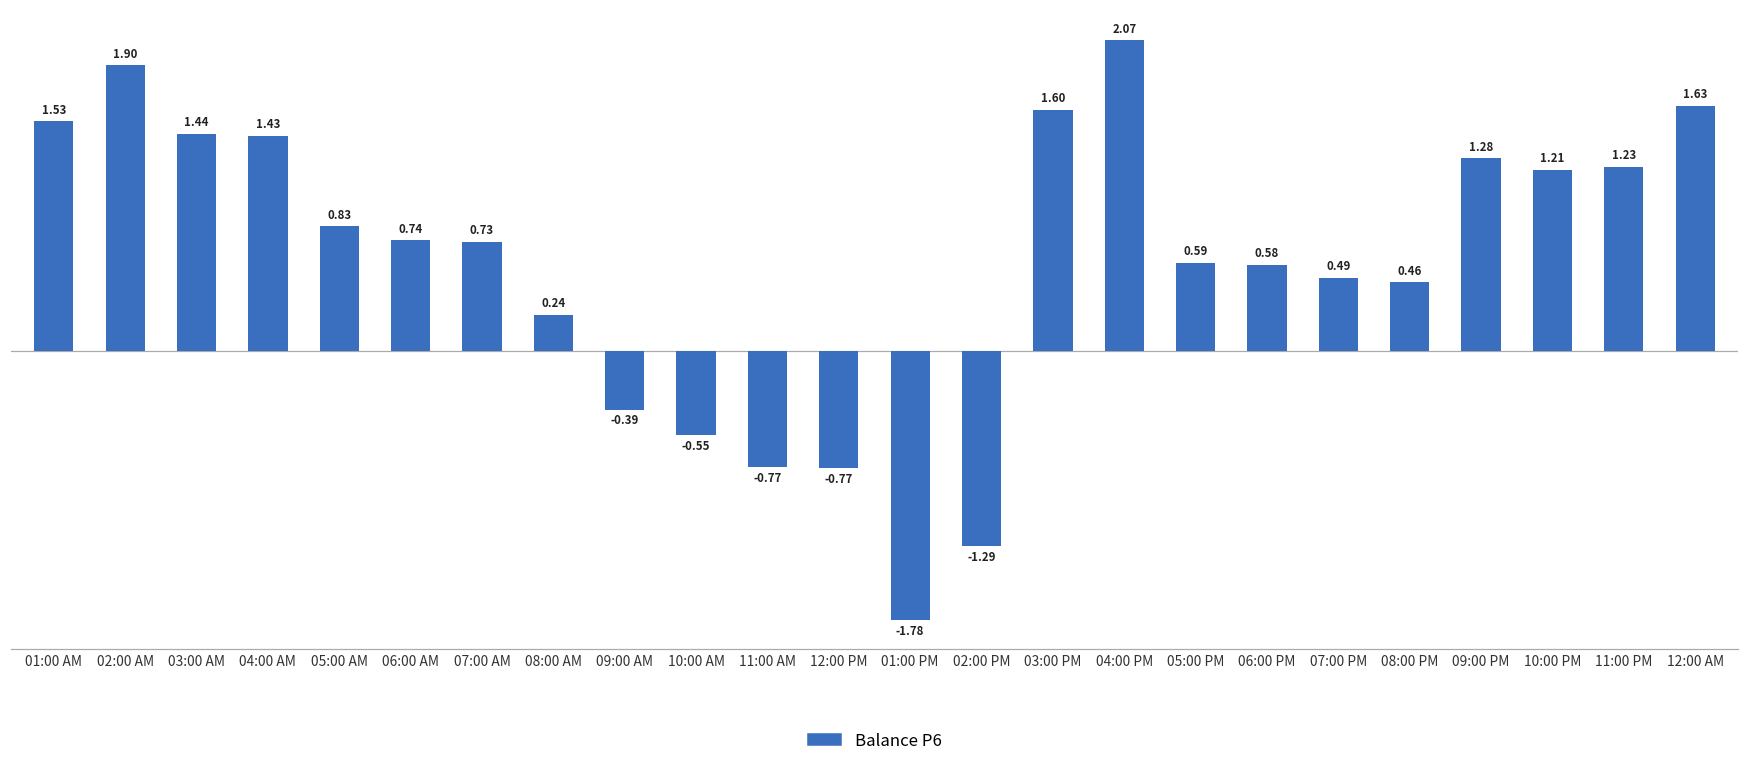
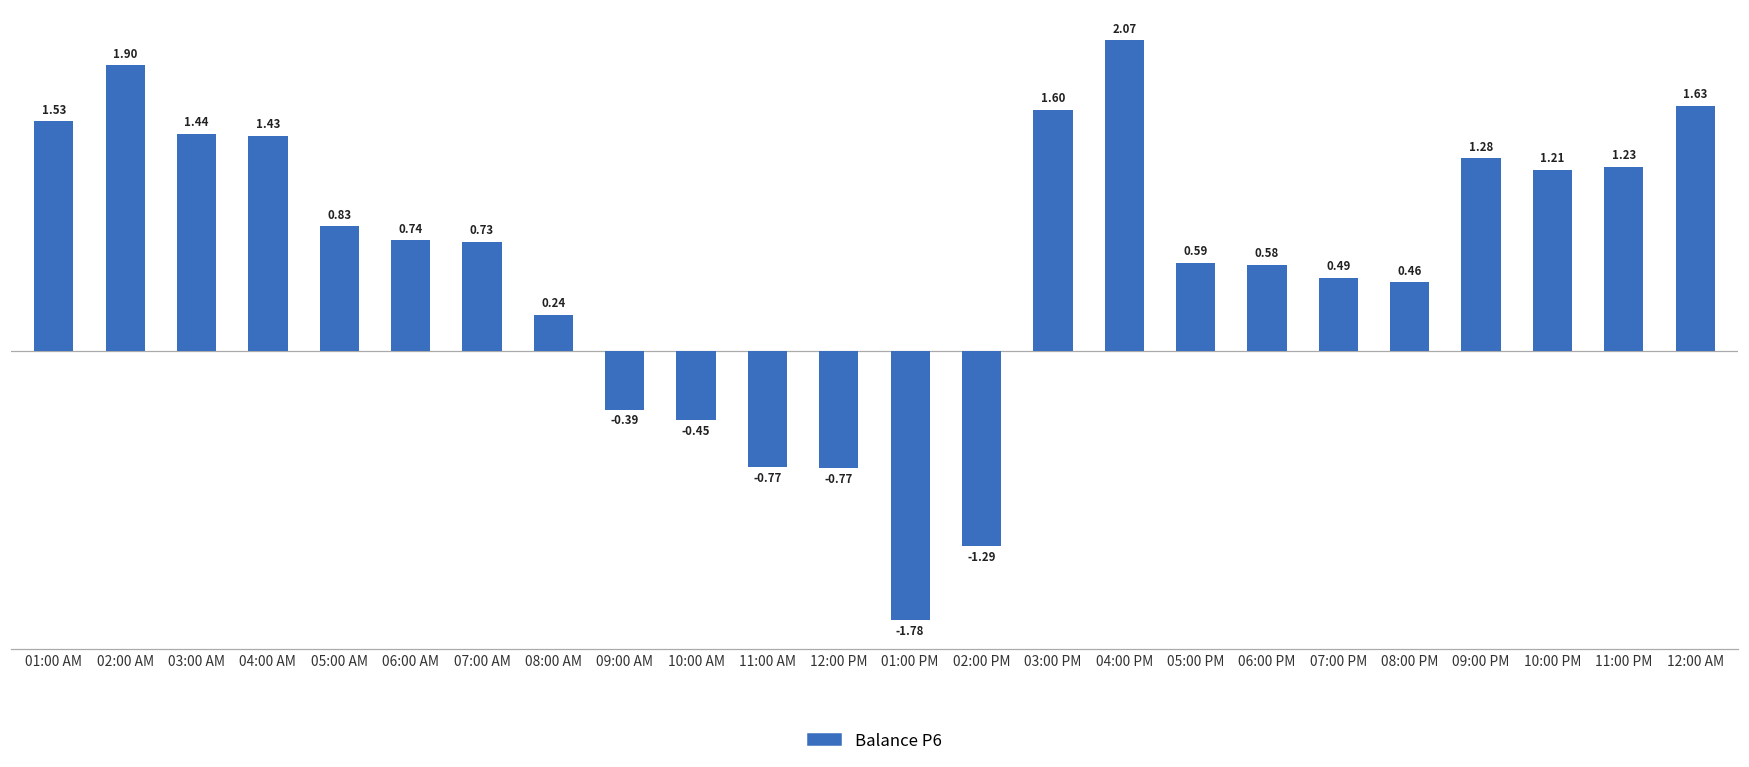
  {
    "01:00 AM": 1.53,
    "02:00 AM": 1.90,
    "03:00 AM": 1.44,
    "04:00 AM": 1.43,
    "05:00 AM": 0.83,
    "06:00 AM": 0.74,
    "07:00 AM": 0.73,
    "08:00 AM": 0.24,
    "09:00 AM": -0.39,
-   "10:00 AM": -0.55,
+   "10:00 AM": -0.45,
    "11:00 AM": -0.77,
    "12:00 PM": -0.77,
    "01:00 PM": -1.78,
    "02:00 PM": -1.29,
    "03:00 PM": 1.60,
    "04:00 PM": 2.07,
    "05:00 PM": 0.59,
    "06:00 PM": 0.58,
    "07:00 PM": 0.49,
    "08:00 PM": 0.46,
    "09:00 PM": 1.28,
    "10:00 PM": 1.21,
    "11:00 PM": 1.23,
    "12:00 AM": 1.63
  }
